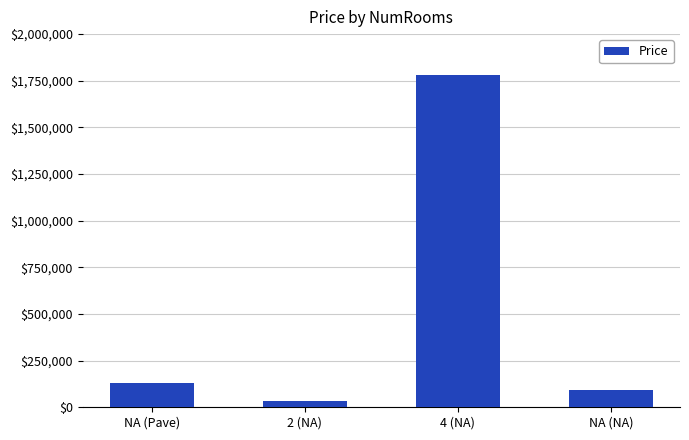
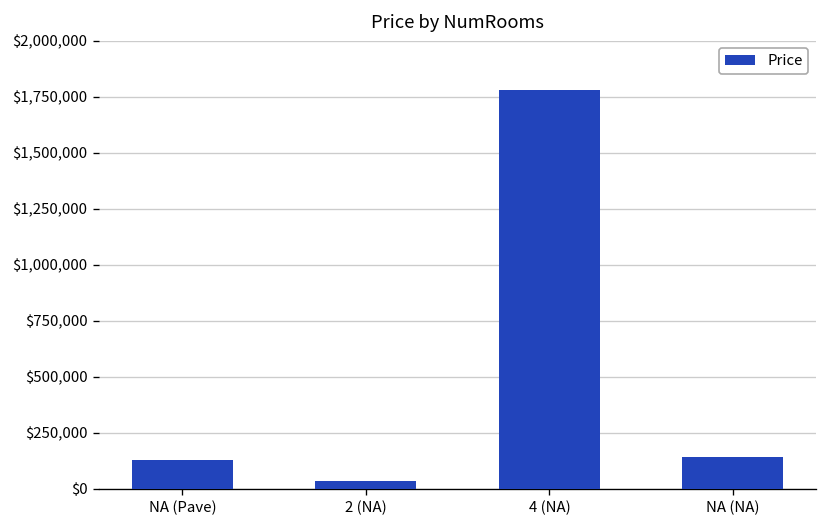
  {
    "NA (Pave)": "$130,000",
    "2 (NA)": "$40,000",
    "4 (NA)": "$1,780,000",
-   "NA (NA)": "$90,000"
+   "NA (NA)": "$140,000"
  }
